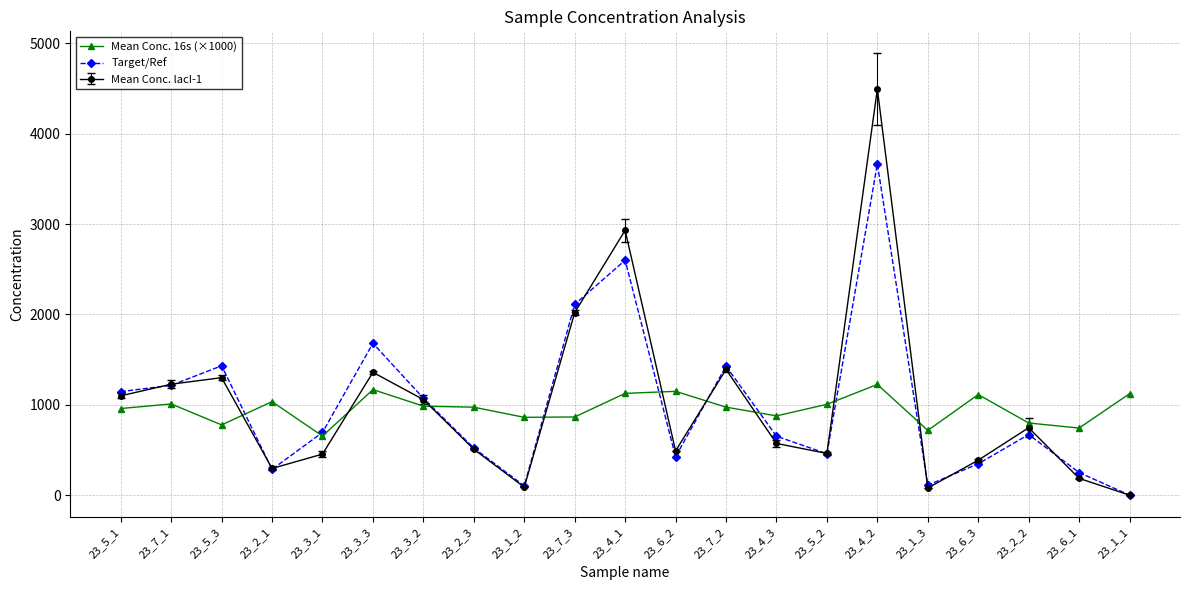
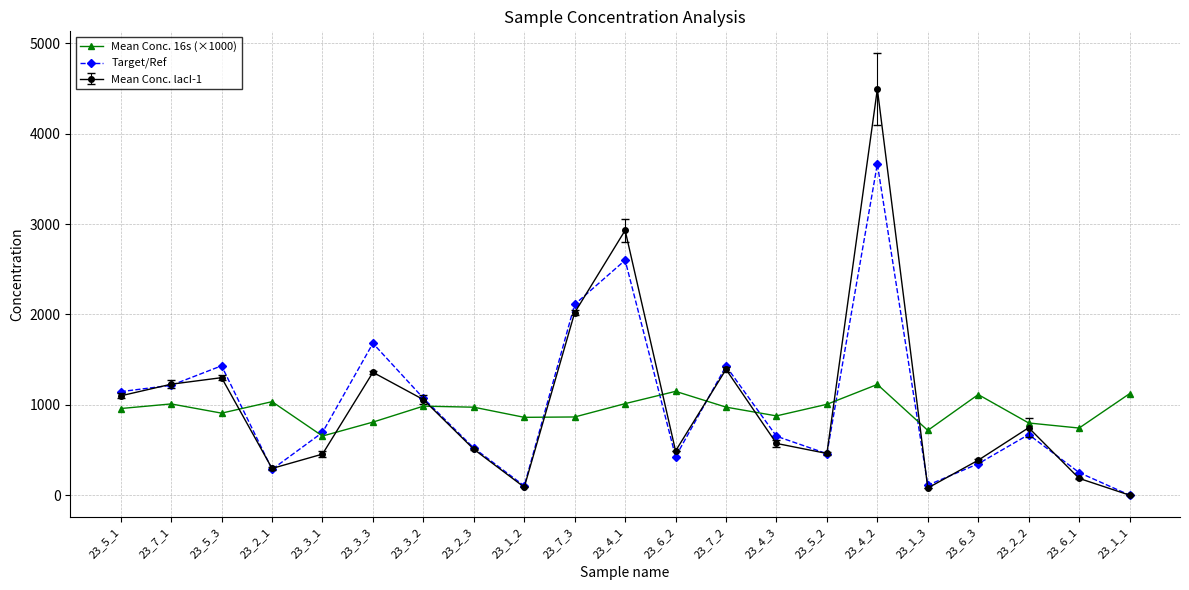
  {
    "Mean Conc. 16s (×1000)": {
      "23_5_1": 1000,
      "23_7_1": 1000,
-     "23_5_3": 800,
+     "23_5_3": 900,
      "23_2_1": 1000,
      "23_3_1": 700,
-     "23_3_3": 1200,
+     "23_3_3": 800,
      "23_2_3": 1000,
      "23_1_2": 900,
      "23_7_3": 900,
-     "23_4_1": 1100,
+     "23_4_1": 1000,
      "23_6_2": 1100,
      "23_7_2": 1000,
      "23_4_3": 900,
      "23_5_2": 1000,
      "23_4_2": 1200,
      "23_1_3": 700,
      "23_6_3": 1100,
      "23_2_2": 800,
      "23_6_1": 700,
      "23_1_1": 1100
    },
    "Target/Ref": {
      "23_5_3": 1400,
      "23_3_1": 700,
      "23_3_3": 1700,
      "23_7_3": 2100,
      "23_4_1": 2600,
      "23_6_2": 400,
      "23_4_3": 700,
      "23_4_2": 3700,
      "23_2_2": 700,
      "23_6_1": 300
    }
  }
